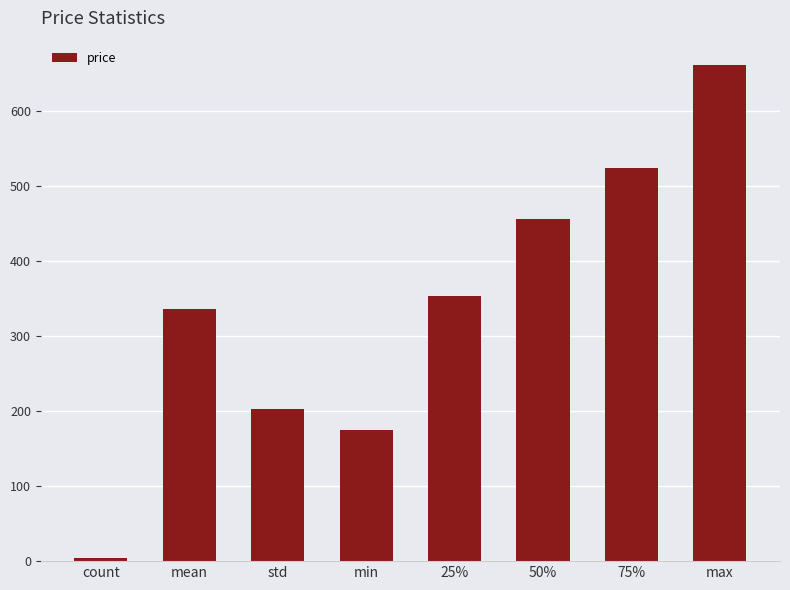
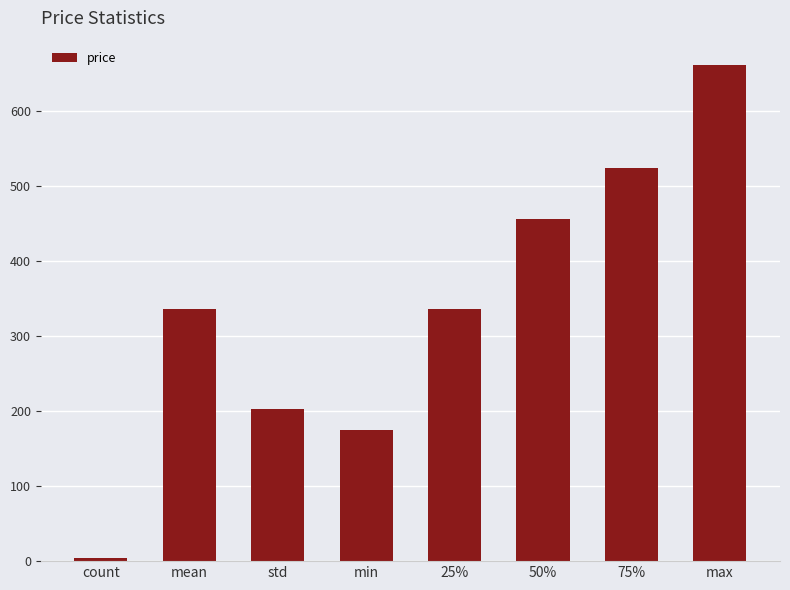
  {
    "count": 0,
    "mean": 340,
    "std": 200,
    "min": 180,
-   "25%": 350,
+   "25%": 340,
    "50%": 460,
    "75%": 520,
    "max": 660
  }
